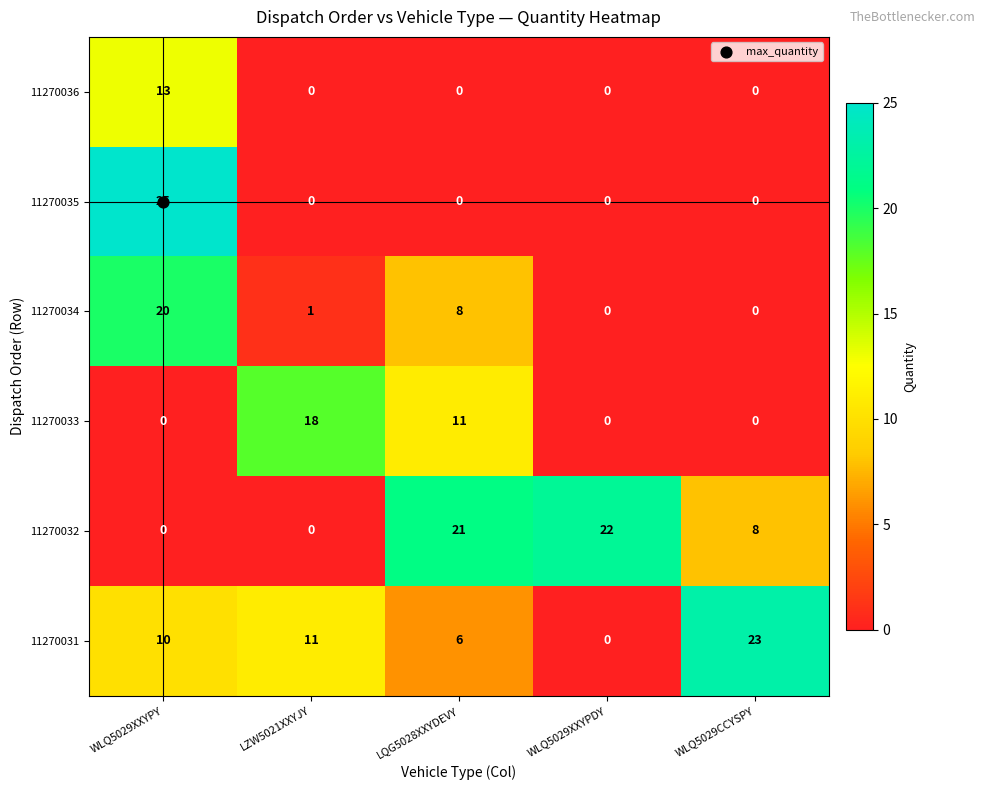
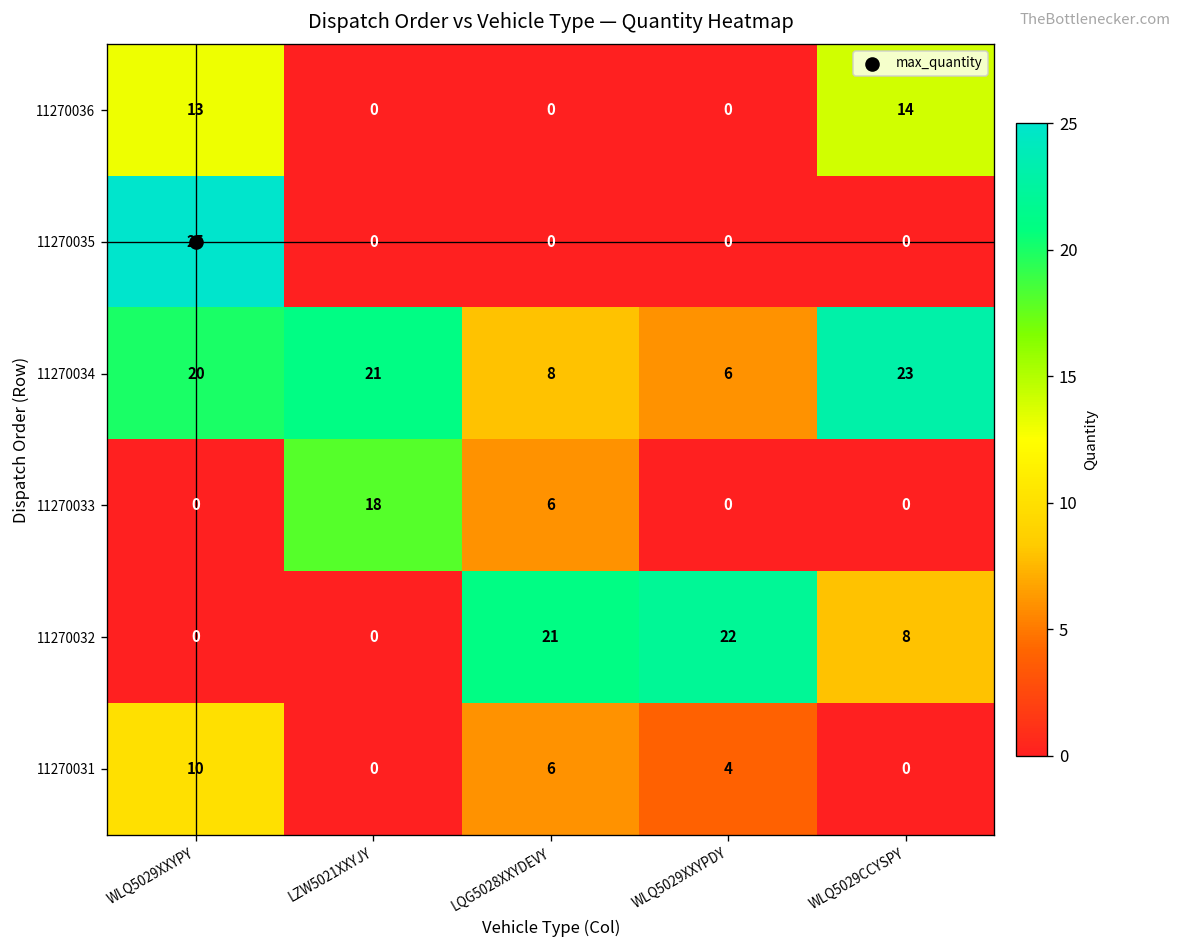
  {
    "11270036": {
      "WLQ5029XXYPY": 13,
      "LZW5021XXYJY": 0,
      "LQG5028XXYDEVY": 0,
      "WLQ5029XXYPDY": 0,
-     "WLQ5029CCYSPY": 0
+     "WLQ5029CCYSPY": 14
    },
    "11270035": {
      "LZW5021XXYJY": 0,
      "LQG5028XXYDEVY": 0,
      "WLQ5029XXYPDY": 0,
      "WLQ5029CCYSPY": 0
    },
    "11270034": {
      "WLQ5029XXYPY": 20,
-     "LZW5021XXYJY": 1,
+     "LZW5021XXYJY": 21,
      "LQG5028XXYDEVY": 8,
-     "WLQ5029XXYPDY": 0,
-     "WLQ5029CCYSPY": 0
+     "WLQ5029XXYPDY": 6,
+     "WLQ5029CCYSPY": 23
    },
    "11270033": {
      "WLQ5029XXYPY": 0,
      "LZW5021XXYJY": 18,
-     "LQG5028XXYDEVY": 11,
+     "LQG5028XXYDEVY": 6,
      "WLQ5029XXYPDY": 0,
      "WLQ5029CCYSPY": 0
    },
    "11270032": {
      "WLQ5029XXYPY": 0,
      "LZW5021XXYJY": 0,
      "LQG5028XXYDEVY": 21,
      "WLQ5029XXYPDY": 22,
      "WLQ5029CCYSPY": 8
    },
    "11270031": {
      "WLQ5029XXYPY": 10,
-     "LZW5021XXYJY": 11,
+     "LZW5021XXYJY": 0,
      "LQG5028XXYDEVY": 6,
-     "WLQ5029XXYPDY": 0,
-     "WLQ5029CCYSPY": 23
+     "WLQ5029XXYPDY": 4,
+     "WLQ5029CCYSPY": 0
    }
  }
